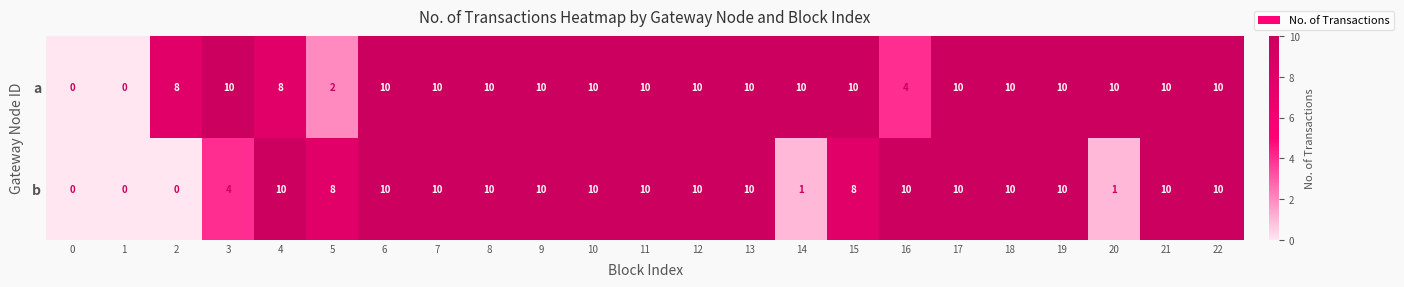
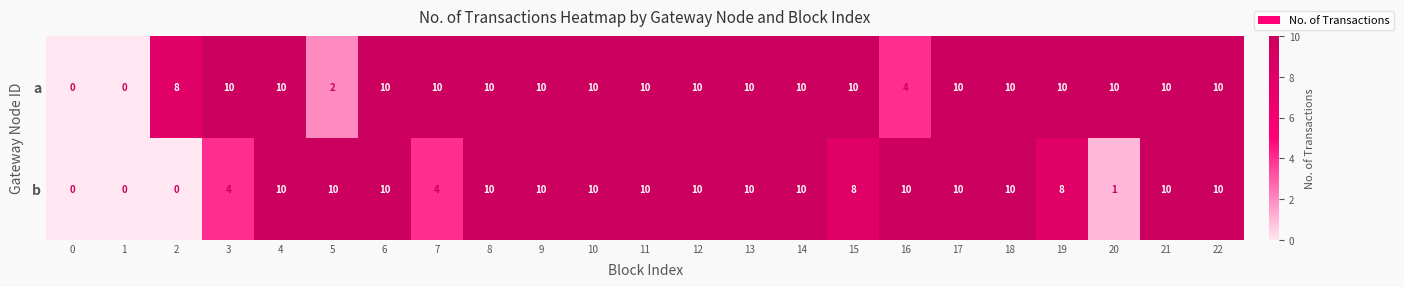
  {
    "a": {
      "0": 0,
      "1": 0,
      "2": 8,
      "3": 10,
-     "4": 8,
+     "4": 10,
      "5": 2,
      "6": 10,
      "7": 10,
      "8": 10,
      "9": 10,
      "10": 10,
      "11": 10,
      "12": 10,
      "13": 10,
      "14": 10,
      "15": 10,
      "16": 4,
      "17": 10,
      "18": 10,
      "19": 10,
      "20": 10,
      "21": 10,
      "22": 10
    },
    "b": {
      "0": 0,
      "1": 0,
      "2": 0,
      "3": 4,
      "4": 10,
-     "5": 8,
+     "5": 10,
      "6": 10,
-     "7": 10,
+     "7": 4,
      "8": 10,
      "9": 10,
      "10": 10,
      "11": 10,
      "12": 10,
      "13": 10,
-     "14": 1,
+     "14": 10,
      "15": 8,
      "16": 10,
      "17": 10,
      "18": 10,
-     "19": 10,
+     "19": 8,
      "20": 1,
      "21": 10,
      "22": 10
    }
  }
